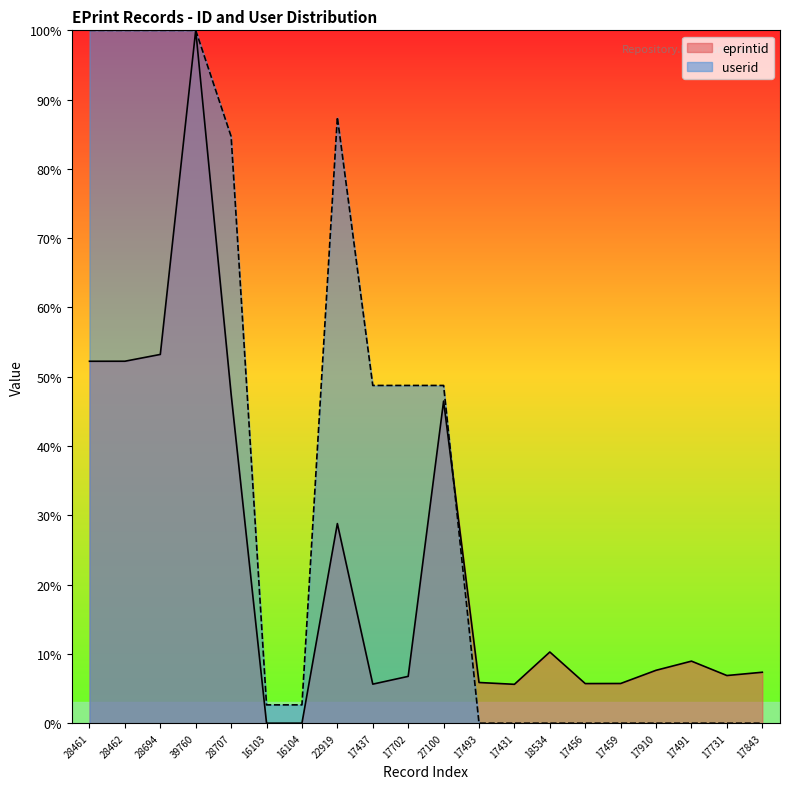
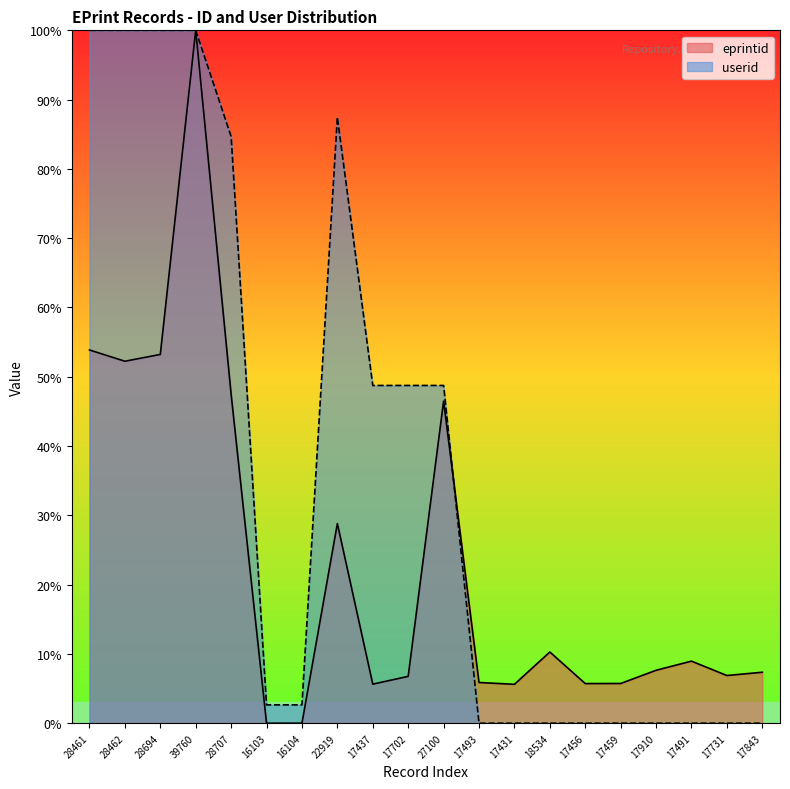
  {
    "eprintid": {
-     "28461": "52%",
+     "28461": "54%",
      "28462": "52%",
      "28694": "53%",
      "28707": "47%",
      "22919": "29%",
      "17437": "6%",
      "17702": "7%",
      "27100": "46%",
      "17493": "6%",
      "17431": "6%",
      "18534": "10%",
      "17456": "6%",
      "17459": "6%",
      "17910": "8%",
      "17491": "9%",
      "17731": "7%",
      "17843": "7%"
    },
    "userid": {
      "28461": "100%",
      "28462": "100%",
      "28694": "100%",
      "28707": "85%",
      "22919": "87%",
      "17437": "49%",
      "17702": "49%",
      "27100": "49%"
    }
  }
